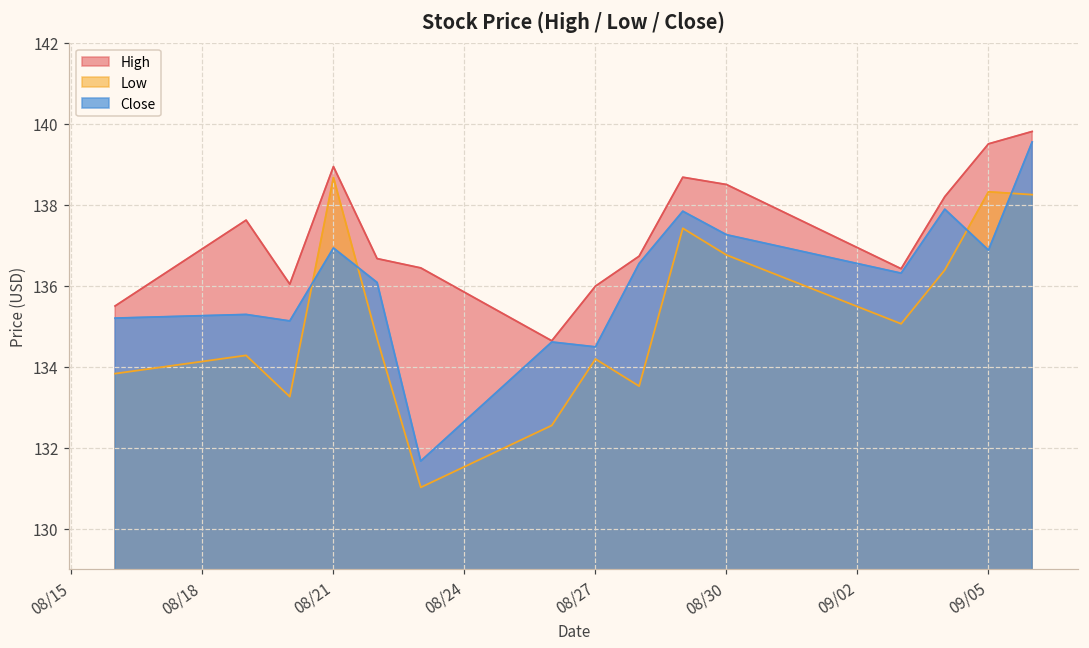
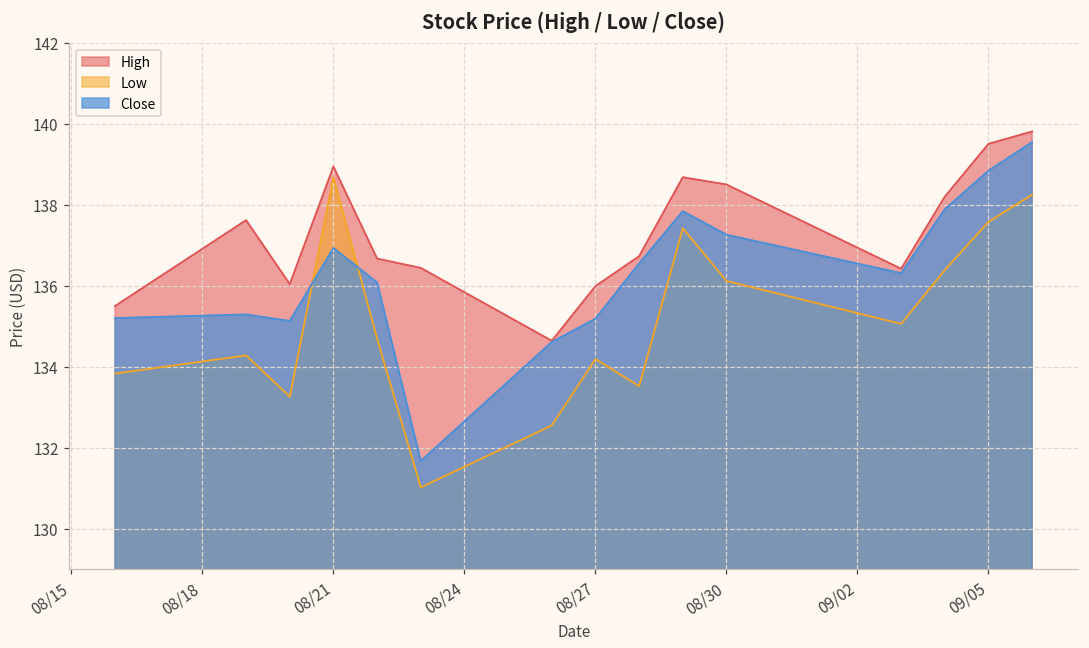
  {
    "High": {
      "08/21": 138.9,
      "08/27": 136.0,
      "08/30": 138.5,
      "09/05": 139.5
    },
    "Low": {
      "08/21": 138.7,
      "08/27": 134.2,
-     "08/30": 136.8,
-     "09/05": 138.3
+     "08/30": 136.1,
+     "09/05": 137.6
    },
    "Close": {
      "08/21": 136.9,
-     "08/27": 134.5,
+     "08/27": 135.2,
      "08/30": 137.3,
-     "09/05": 136.9
+     "09/05": 138.8
    }
  }
